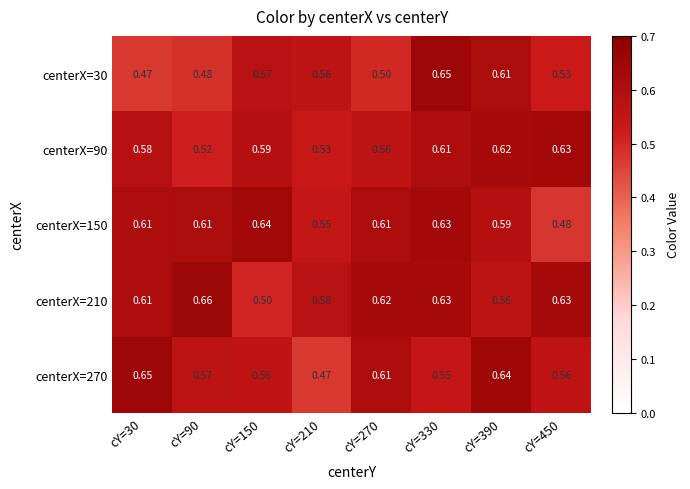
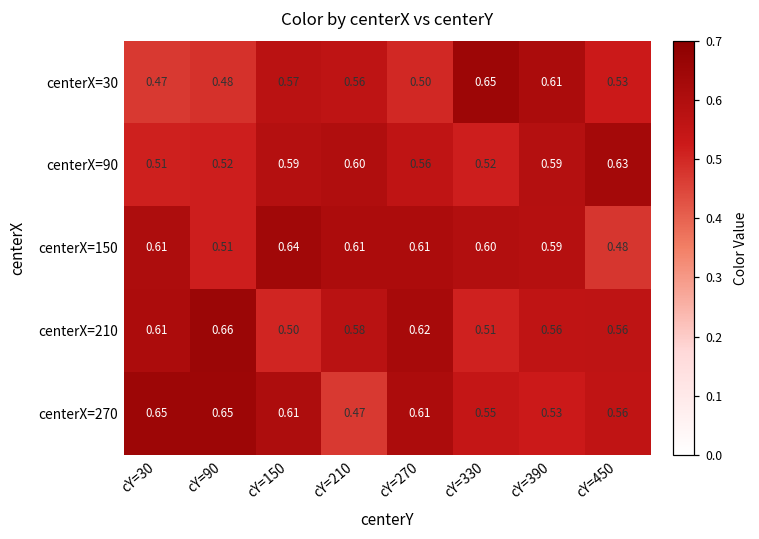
  {
    "centerX=30": {
      "cY=30": 0.47,
      "cY=90": 0.48,
      "cY=150": 0.57,
      "cY=210": 0.56,
      "cY=270": 0.50,
      "cY=330": 0.65,
      "cY=390": 0.61,
      "cY=450": 0.53
    },
    "centerX=90": {
-     "cY=30": 0.58,
+     "cY=30": 0.51,
      "cY=90": 0.52,
      "cY=150": 0.59,
-     "cY=210": 0.53,
+     "cY=210": 0.60,
      "cY=270": 0.56,
-     "cY=330": 0.61,
-     "cY=390": 0.62,
+     "cY=330": 0.52,
+     "cY=390": 0.59,
      "cY=450": 0.63
    },
    "centerX=150": {
      "cY=30": 0.61,
-     "cY=90": 0.61,
+     "cY=90": 0.51,
      "cY=150": 0.64,
-     "cY=210": 0.55,
+     "cY=210": 0.61,
      "cY=270": 0.61,
-     "cY=330": 0.63,
+     "cY=330": 0.60,
      "cY=390": 0.59,
      "cY=450": 0.48
    },
    "centerX=210": {
      "cY=30": 0.61,
      "cY=90": 0.66,
      "cY=150": 0.50,
      "cY=210": 0.58,
      "cY=270": 0.62,
-     "cY=330": 0.63,
+     "cY=330": 0.51,
      "cY=390": 0.56,
-     "cY=450": 0.63
+     "cY=450": 0.56
    },
    "centerX=270": {
      "cY=30": 0.65,
-     "cY=90": 0.57,
-     "cY=150": 0.56,
+     "cY=90": 0.65,
+     "cY=150": 0.61,
      "cY=210": 0.47,
      "cY=270": 0.61,
      "cY=330": 0.55,
-     "cY=390": 0.64,
+     "cY=390": 0.53,
      "cY=450": 0.56
    }
  }
